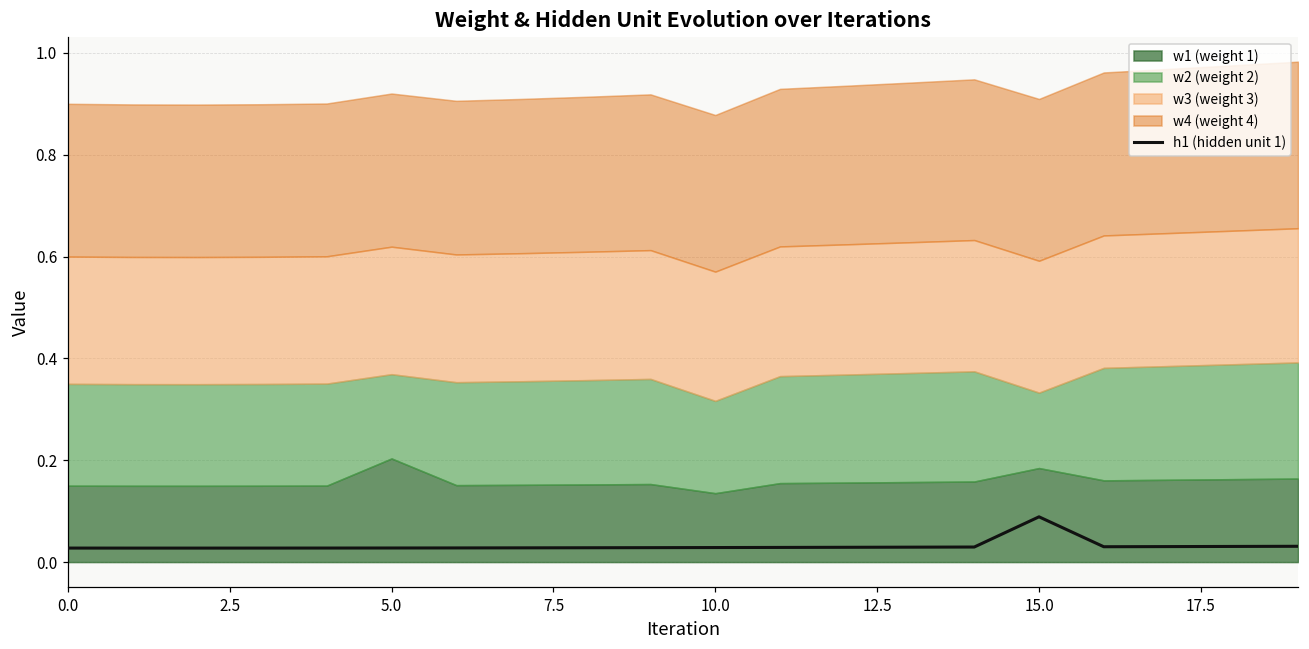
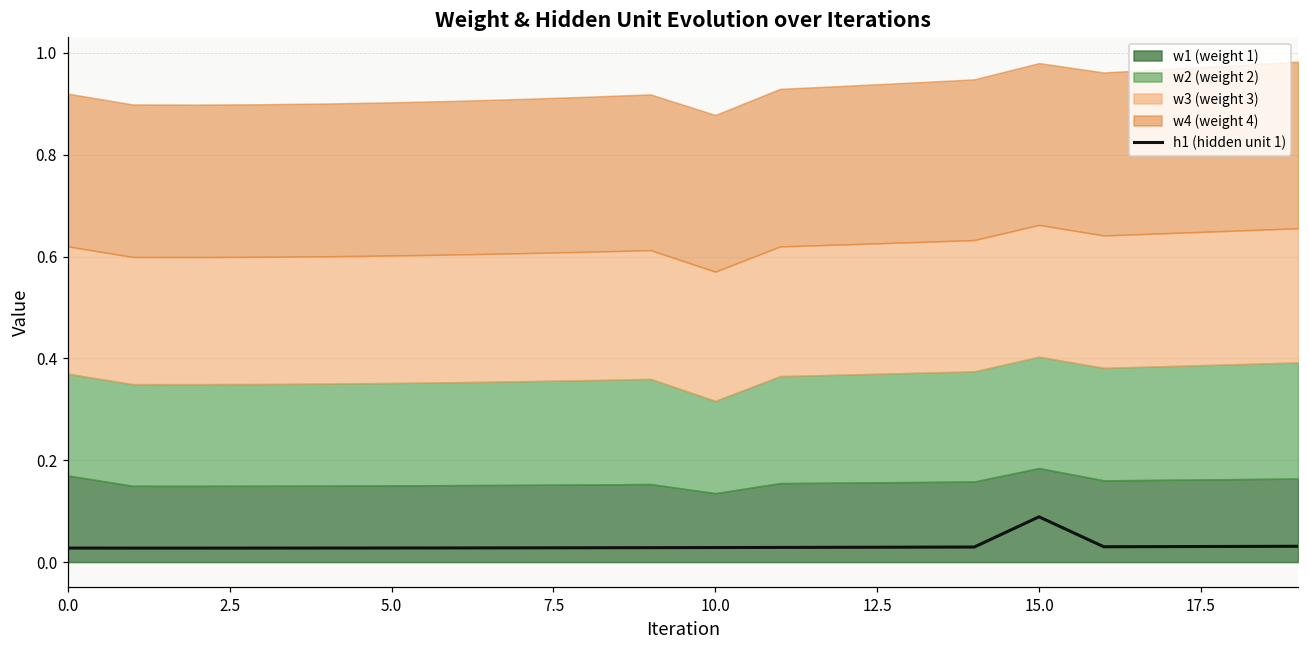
  {
    "w1 (weight 1)": {
-     "0.0": 0.15,
-     "5.0": 0.20,
+     "0.0": 0.17,
+     "5.0": 0.15,
      "10.0": 0.14,
      "15.0": 0.18
    },
    "h1 (hidden unit 1)": {
      "0.0": 0.03,
      "5.0": 0.03,
      "10.0": 0.03,
      "15.0": 0.09
    },
    "w2 (weight 2)": {
      "0.0": 0.20,
-     "5.0": 0.17,
+     "5.0": 0.20,
      "10.0": 0.18,
-     "15.0": 0.15
+     "15.0": 0.22
    }
  }
